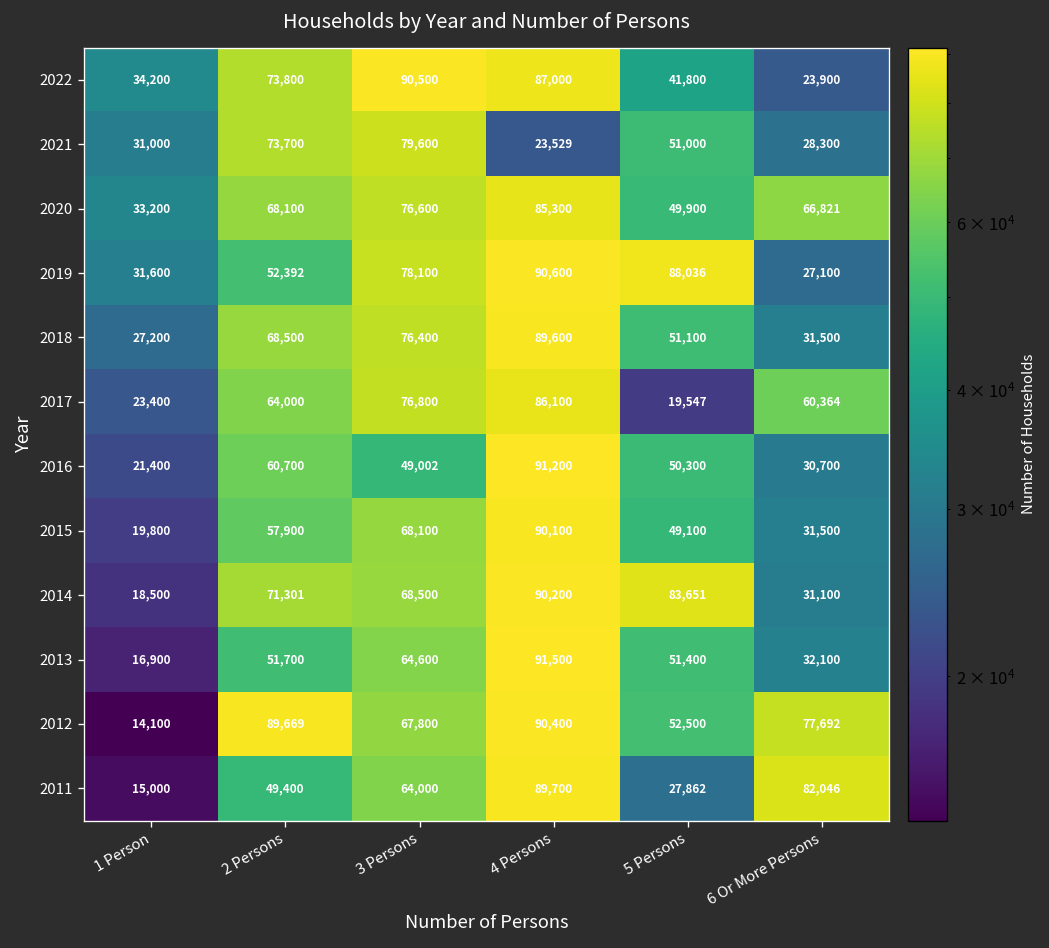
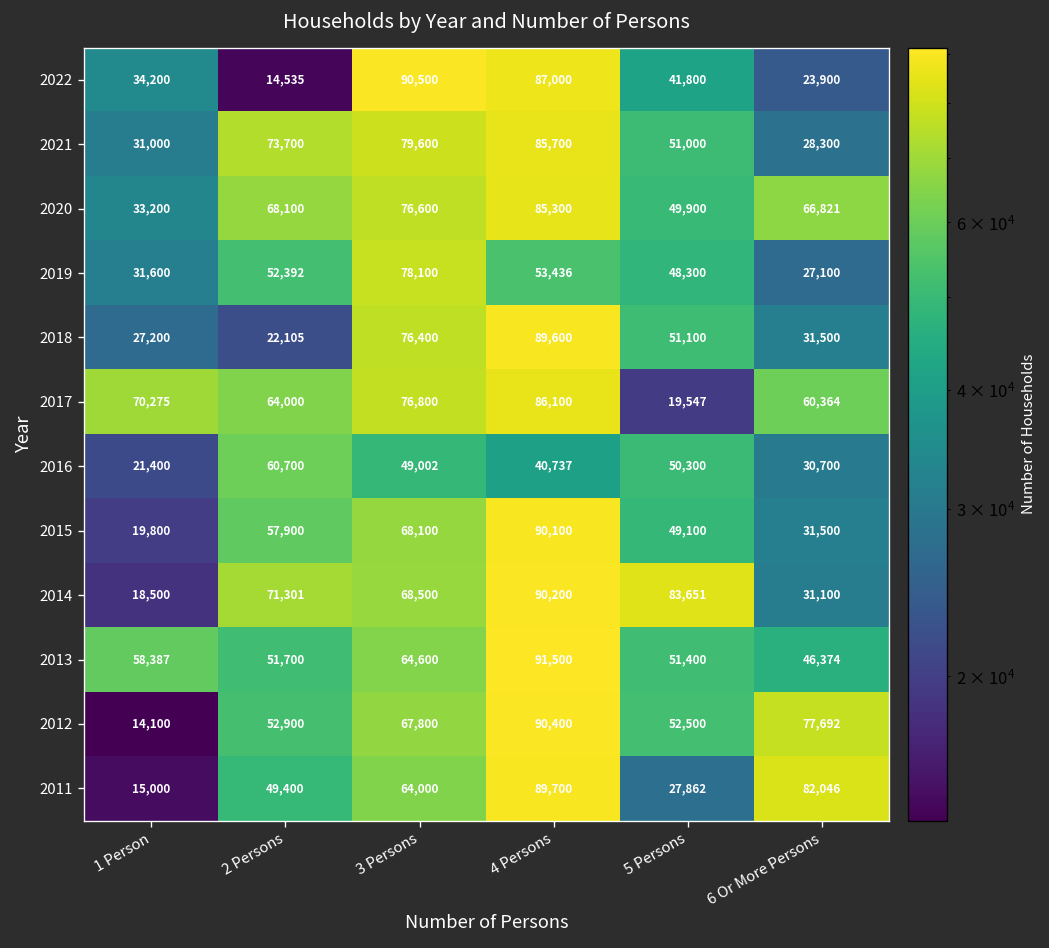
  {
    "2022": {
      "1 Person": "34,200",
-     "2 Persons": "73,800",
+     "2 Persons": "14,535",
      "3 Persons": "90,500",
      "4 Persons": "87,000",
      "5 Persons": "41,800",
      "6 Or More Persons": "23,900"
    },
    "2021": {
      "1 Person": "31,000",
      "2 Persons": "73,700",
      "3 Persons": "79,600",
-     "4 Persons": "23,529",
+     "4 Persons": "85,700",
      "5 Persons": "51,000",
      "6 Or More Persons": "28,300"
    },
    "2020": {
      "1 Person": "33,200",
      "2 Persons": "68,100",
      "3 Persons": "76,600",
      "4 Persons": "85,300",
      "5 Persons": "49,900",
      "6 Or More Persons": "66,821"
    },
    "2019": {
      "1 Person": "31,600",
      "2 Persons": "52,392",
      "3 Persons": "78,100",
-     "4 Persons": "90,600",
-     "5 Persons": "88,036",
+     "4 Persons": "53,436",
+     "5 Persons": "48,300",
      "6 Or More Persons": "27,100"
    },
    "2018": {
      "1 Person": "27,200",
-     "2 Persons": "68,500",
+     "2 Persons": "22,105",
      "3 Persons": "76,400",
      "4 Persons": "89,600",
      "5 Persons": "51,100",
      "6 Or More Persons": "31,500"
    },
    "2017": {
-     "1 Person": "23,400",
+     "1 Person": "70,275",
      "2 Persons": "64,000",
      "3 Persons": "76,800",
      "4 Persons": "86,100",
      "5 Persons": "19,547",
      "6 Or More Persons": "60,364"
    },
    "2016": {
      "1 Person": "21,400",
      "2 Persons": "60,700",
      "3 Persons": "49,002",
-     "4 Persons": "91,200",
+     "4 Persons": "40,737",
      "5 Persons": "50,300",
      "6 Or More Persons": "30,700"
    },
    "2015": {
      "1 Person": "19,800",
      "2 Persons": "57,900",
      "3 Persons": "68,100",
      "4 Persons": "90,100",
      "5 Persons": "49,100",
      "6 Or More Persons": "31,500"
    },
    "2014": {
      "1 Person": "18,500",
      "2 Persons": "71,301",
      "3 Persons": "68,500",
      "4 Persons": "90,200",
      "5 Persons": "83,651",
      "6 Or More Persons": "31,100"
    },
    "2013": {
-     "1 Person": "16,900",
+     "1 Person": "58,387",
      "2 Persons": "51,700",
      "3 Persons": "64,600",
      "4 Persons": "91,500",
      "5 Persons": "51,400",
-     "6 Or More Persons": "32,100"
+     "6 Or More Persons": "46,374"
    },
    "2012": {
      "1 Person": "14,100",
-     "2 Persons": "89,669",
+     "2 Persons": "52,900",
      "3 Persons": "67,800",
      "4 Persons": "90,400",
      "5 Persons": "52,500",
      "6 Or More Persons": "77,692"
    },
    "2011": {
      "1 Person": "15,000",
      "2 Persons": "49,400",
      "3 Persons": "64,000",
      "4 Persons": "89,700",
      "5 Persons": "27,862",
      "6 Or More Persons": "82,046"
    }
  }
